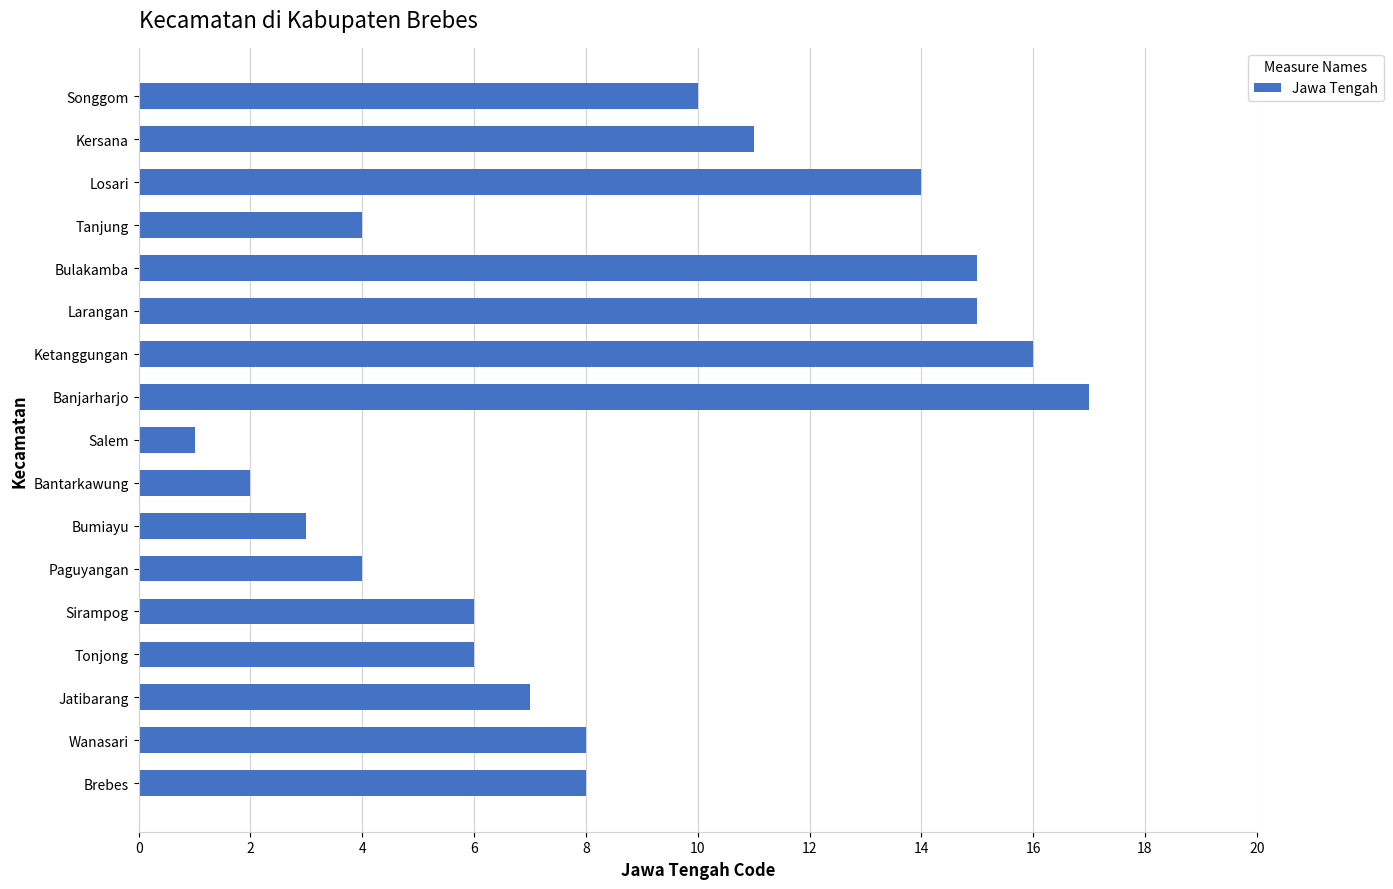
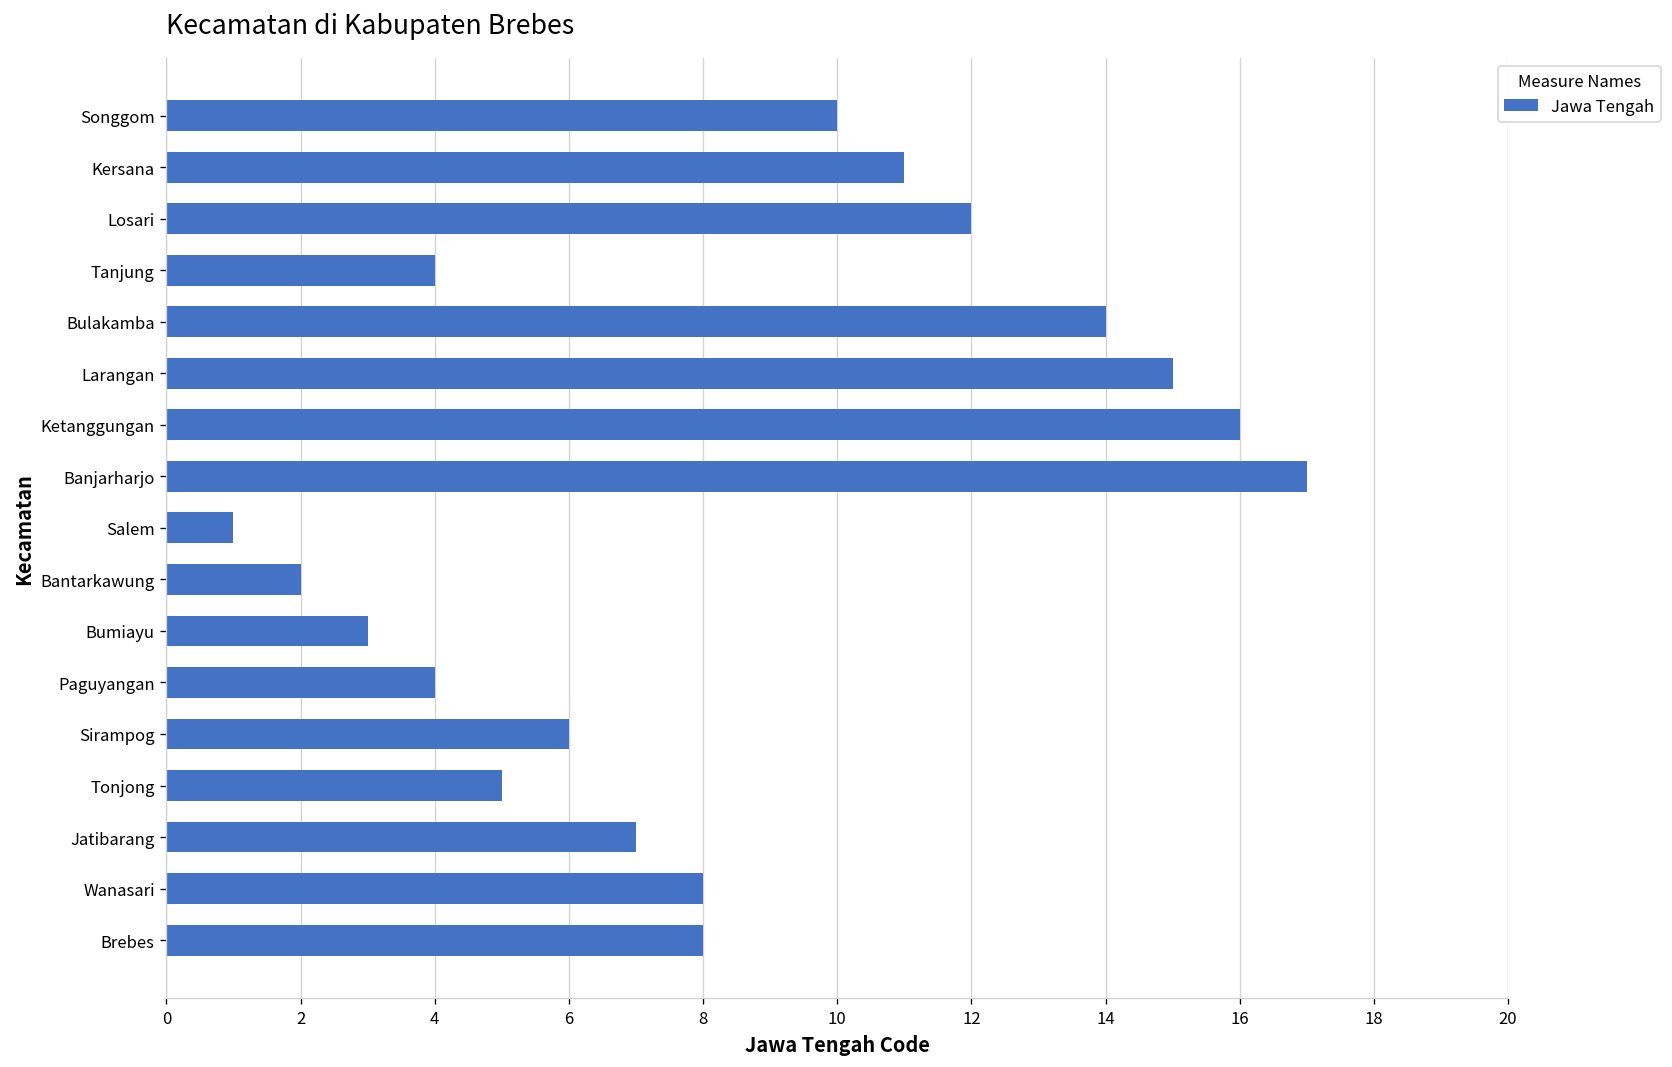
  {
    "Songgom": 10,
    "Kersana": 11,
-   "Losari": 14,
+   "Losari": 12,
    "Tanjung": 4,
-   "Bulakamba": 15,
+   "Bulakamba": 14,
    "Larangan": 15,
    "Ketanggungan": 16,
    "Banjarharjo": 17,
    "Salem": 1,
    "Bantarkawung": 2,
    "Bumiayu": 3,
    "Paguyangan": 4,
    "Sirampog": 6,
-   "Tonjong": 6,
+   "Tonjong": 5,
    "Jatibarang": 7,
    "Wanasari": 8,
    "Brebes": 8
  }
